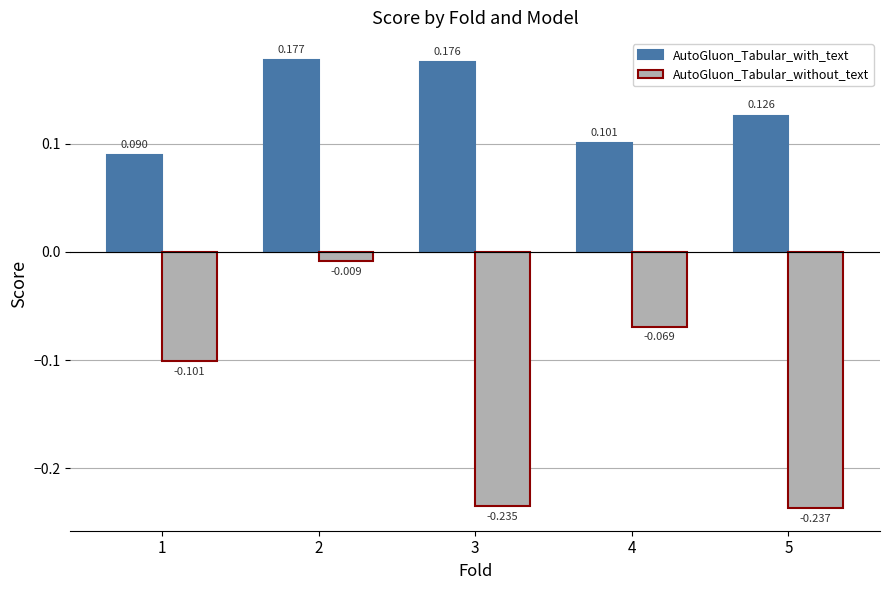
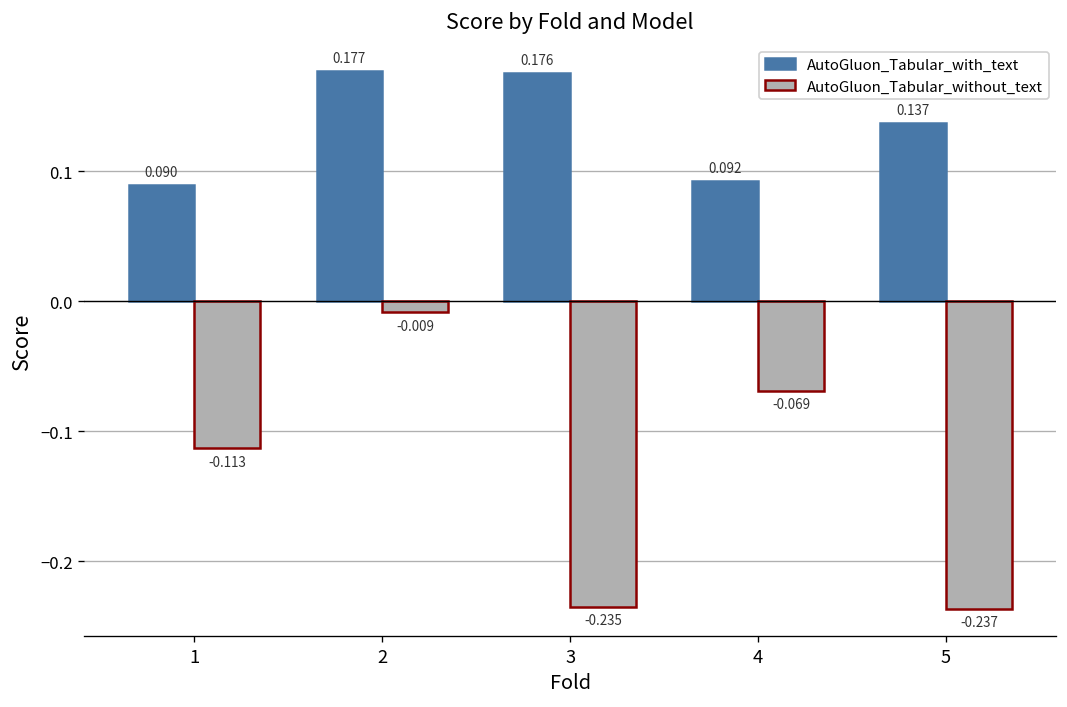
  {
    "AutoGluon_Tabular_with_text": {
      "1": 0.090,
      "2": 0.177,
      "3": 0.176,
-     "4": 0.101,
-     "5": 0.126
+     "4": 0.092,
+     "5": 0.137
    },
    "AutoGluon_Tabular_without_text": {
-     "1": -0.101,
+     "1": -0.113,
      "2": -0.009,
      "3": -0.235,
      "4": -0.069,
      "5": -0.237
    }
  }
